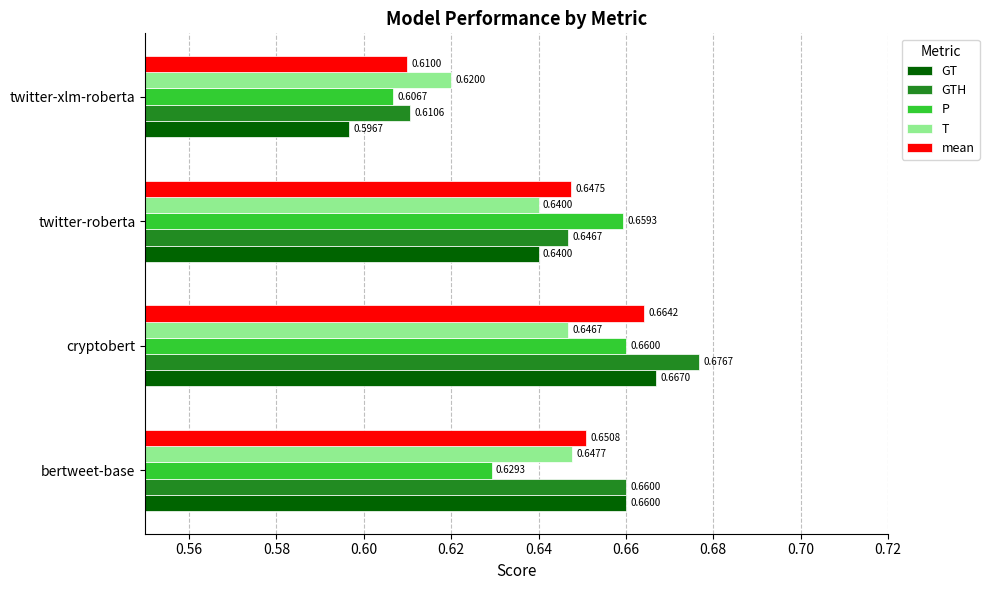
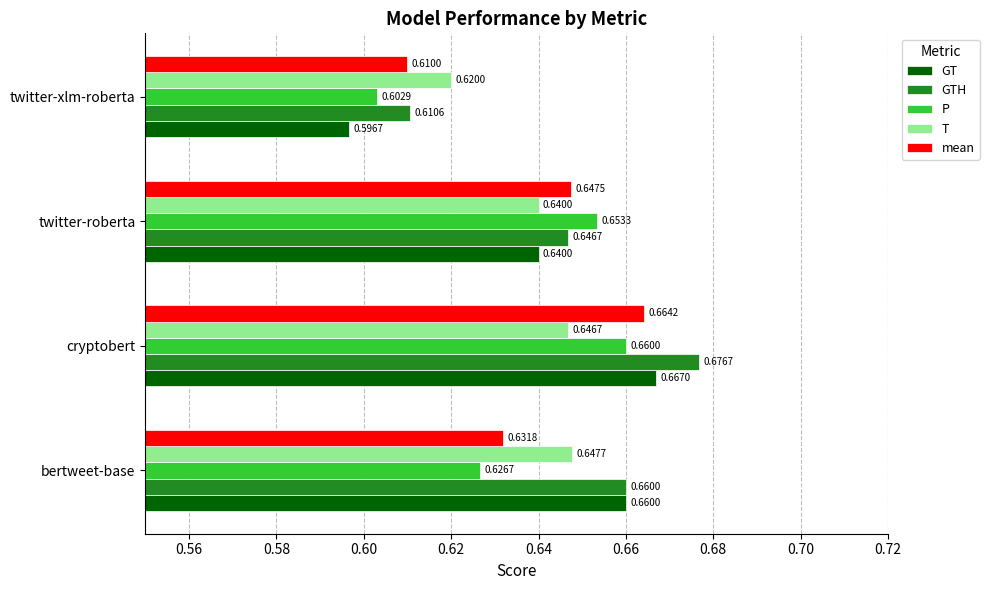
  {
    "GT": {
      "twitter-xlm-roberta": 0.5967,
      "twitter-roberta": 0.6400,
      "cryptobert": 0.6670,
      "bertweet-base": 0.6600
    },
    "GTH": {
      "twitter-xlm-roberta": 0.6106,
      "twitter-roberta": 0.6467,
      "cryptobert": 0.6767,
      "bertweet-base": 0.6600
    },
    "P": {
-     "twitter-xlm-roberta": 0.6067,
-     "twitter-roberta": 0.6593,
+     "twitter-xlm-roberta": 0.6029,
+     "twitter-roberta": 0.6533,
      "cryptobert": 0.6600,
-     "bertweet-base": 0.6293
+     "bertweet-base": 0.6267
    },
    "T": {
      "twitter-xlm-roberta": 0.6200,
      "twitter-roberta": 0.6400,
      "cryptobert": 0.6467,
      "bertweet-base": 0.6477
    },
    "mean": {
      "twitter-xlm-roberta": 0.6100,
      "twitter-roberta": 0.6475,
      "cryptobert": 0.6642,
-     "bertweet-base": 0.6508
+     "bertweet-base": 0.6318
    }
  }
